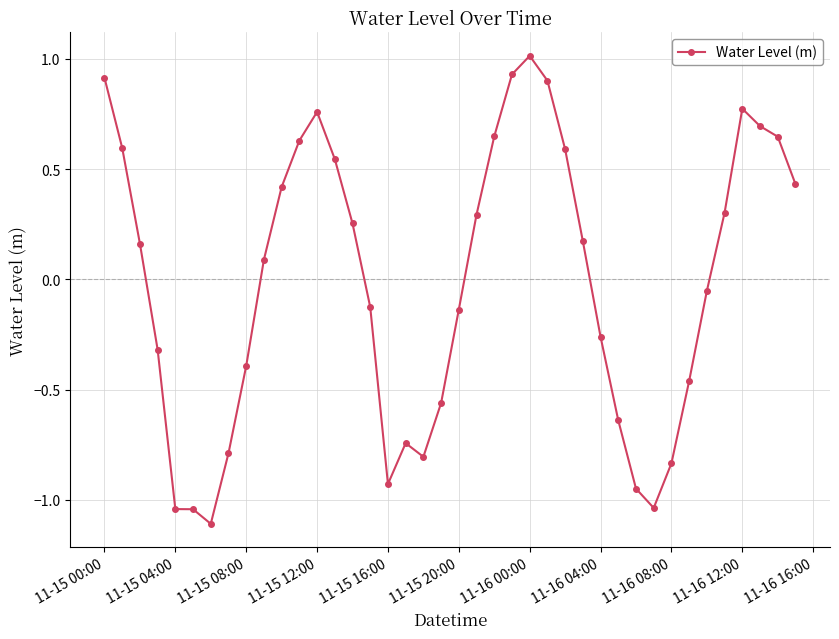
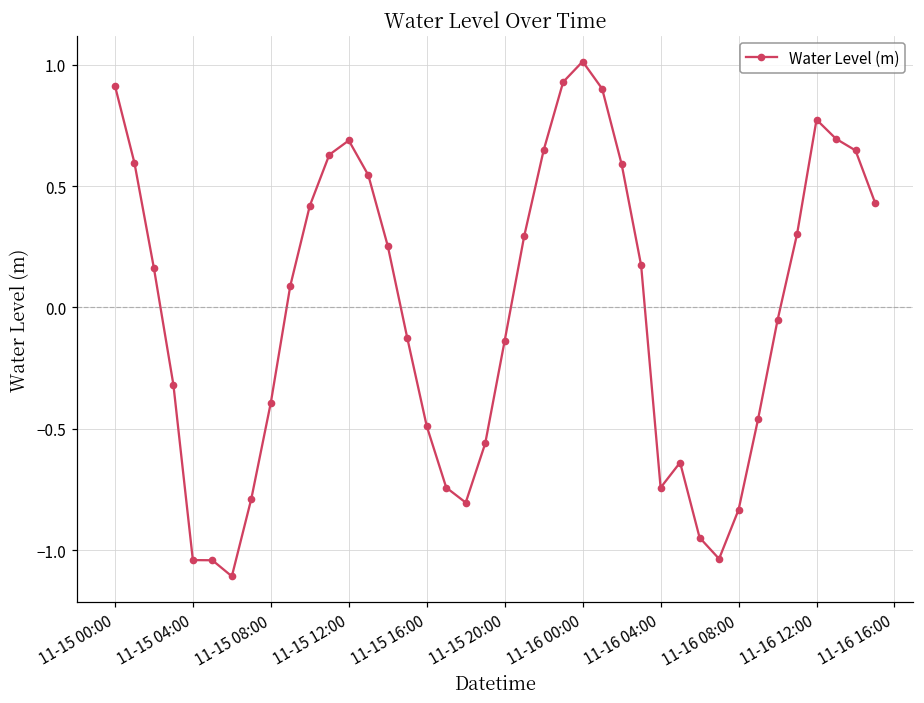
  {
    "11-15 00:00": 0.91,
    "11-15 04:00": -1.04,
    "11-15 08:00": -0.39,
-   "11-15 12:00": 0.76,
-   "11-15 16:00": -0.93,
+   "11-15 12:00": 0.69,
+   "11-15 16:00": -0.49,
    "11-15 20:00": -0.14,
    "11-16 00:00": 1.01,
-   "11-16 04:00": -0.26,
+   "11-16 04:00": -0.74,
    "11-16 08:00": -0.83,
    "11-16 12:00": 0.77
  }
